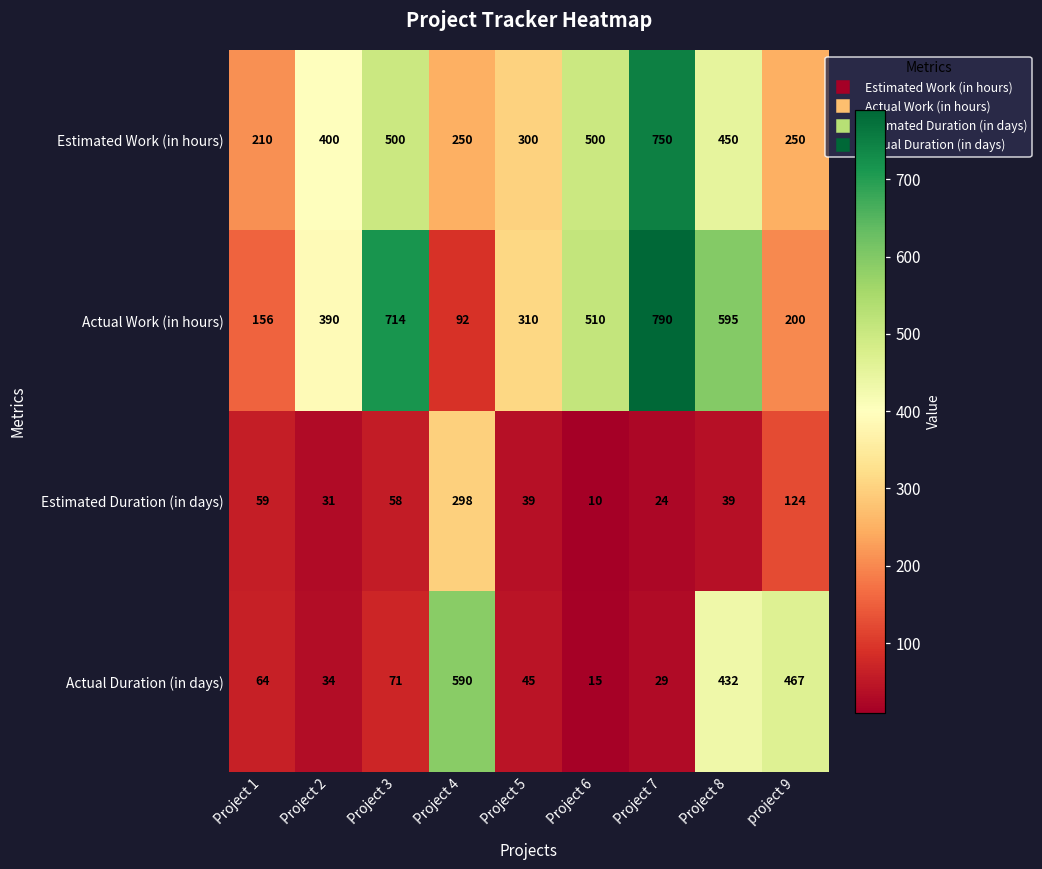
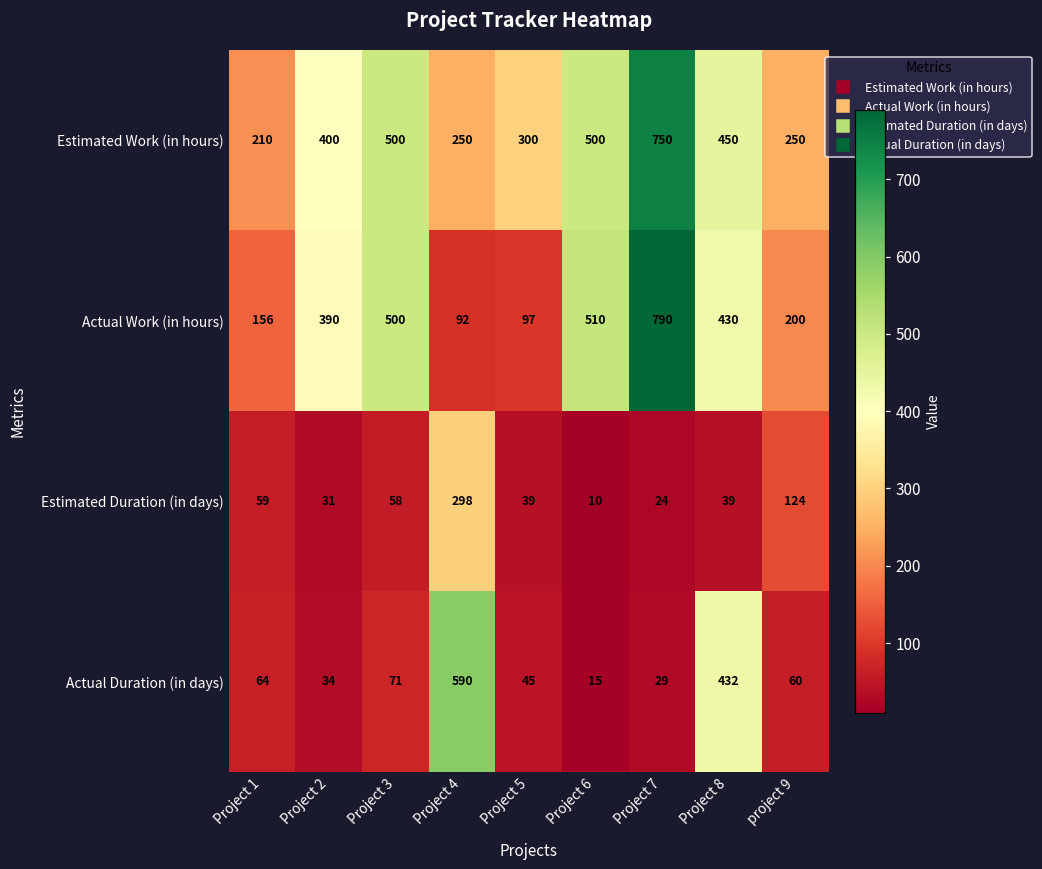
  {
    "Estimated Work (in hours)": {
      "Project 1": 210,
      "Project 2": 400,
      "Project 3": 500,
      "Project 4": 250,
      "Project 5": 300,
      "Project 6": 500,
      "Project 7": 750,
      "Project 8": 450,
      "project 9": 250
    },
    "Actual Work (in hours)": {
      "Project 1": 156,
      "Project 2": 390,
-     "Project 3": 714,
+     "Project 3": 500,
      "Project 4": 92,
-     "Project 5": 310,
+     "Project 5": 97,
      "Project 6": 510,
      "Project 7": 790,
-     "Project 8": 595,
+     "Project 8": 430,
      "project 9": 200
    },
    "Estimated Duration (in days)": {
      "Project 1": 59,
      "Project 2": 31,
      "Project 3": 58,
      "Project 4": 298,
      "Project 5": 39,
      "Project 6": 10,
      "Project 7": 24,
      "Project 8": 39,
      "project 9": 124
    },
    "Actual Duration (in days)": {
      "Project 1": 64,
      "Project 2": 34,
      "Project 3": 71,
      "Project 4": 590,
      "Project 5": 45,
      "Project 6": 15,
      "Project 7": 29,
      "Project 8": 432,
-     "project 9": 467
+     "project 9": 60
    }
  }
